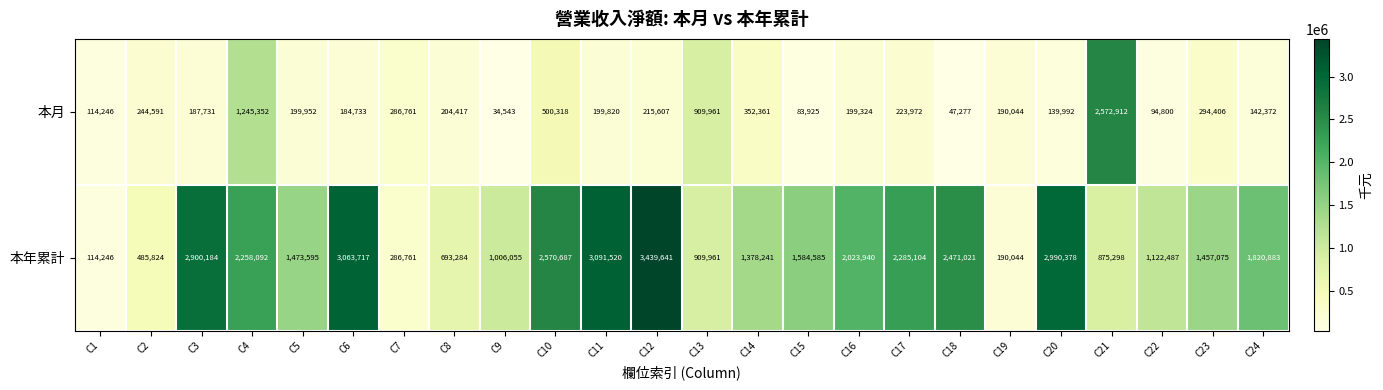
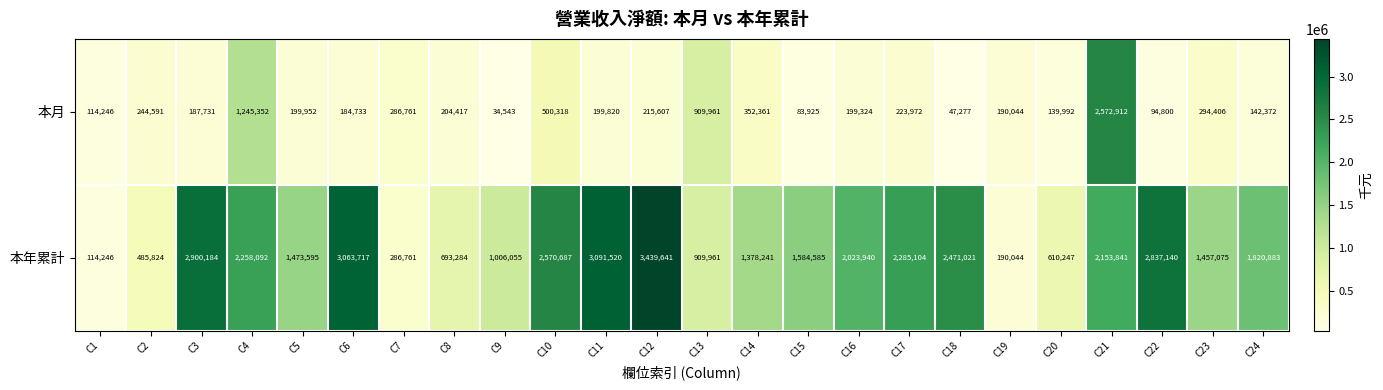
  {
    "本月": {
      "C1": "114,246",
      "C2": "244,591",
      "C3": "187,731",
      "C4": "1,245,352",
      "C5": "199,952",
      "C6": "184,733",
      "C7": "286,761",
      "C8": "204,417",
      "C9": "34,543",
      "C10": "500,318",
      "C11": "199,820",
      "C12": "215,607",
      "C13": "909,961",
      "C14": "352,361",
      "C15": "83,925",
      "C16": "199,324",
      "C17": "223,972",
      "C18": "47,277",
      "C19": "190,044",
      "C20": "139,992",
      "C21": "2,572,912",
      "C22": "94,800",
      "C23": "294,406",
      "C24": "142,372"
    },
    "本年累計": {
      "C1": "114,246",
      "C2": "485,824",
      "C3": "2,900,184",
      "C4": "2,258,092",
      "C5": "1,473,595",
      "C6": "3,063,717",
      "C7": "286,761",
      "C8": "693,284",
      "C9": "1,006,055",
      "C10": "2,570,687",
      "C11": "3,091,520",
      "C12": "3,439,641",
      "C13": "909,961",
      "C14": "1,378,241",
      "C15": "1,584,585",
      "C16": "2,023,940",
      "C17": "2,285,104",
      "C18": "2,471,021",
      "C19": "190,044",
-     "C20": "2,990,378",
-     "C21": "875,298",
-     "C22": "1,122,487",
+     "C20": "610,247",
+     "C21": "2,153,841",
+     "C22": "2,837,140",
      "C23": "1,457,075",
      "C24": "1,820,883"
    }
  }
